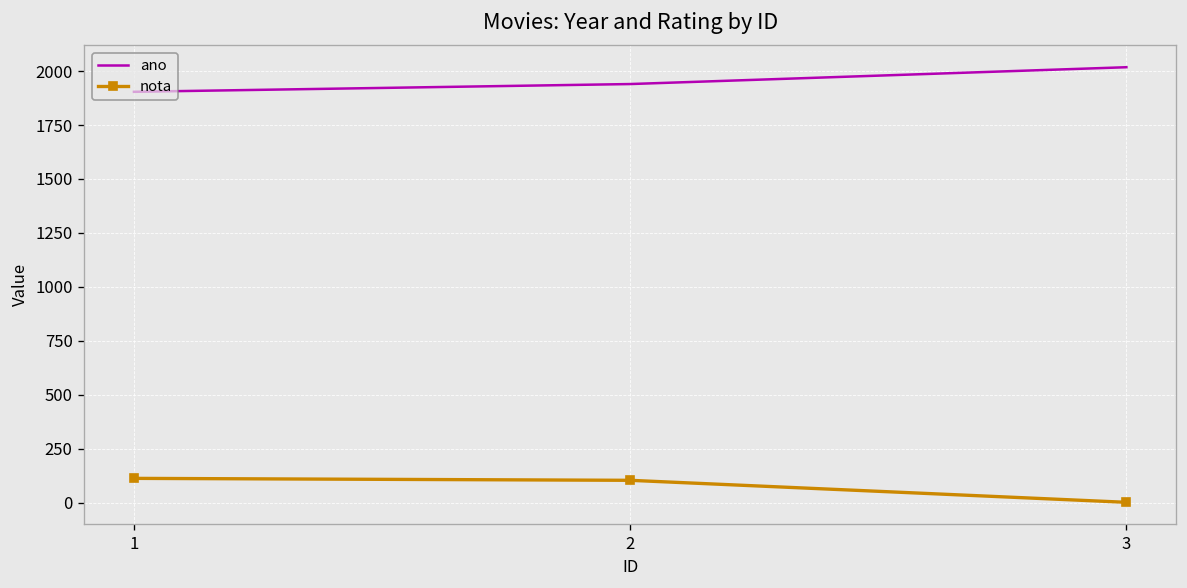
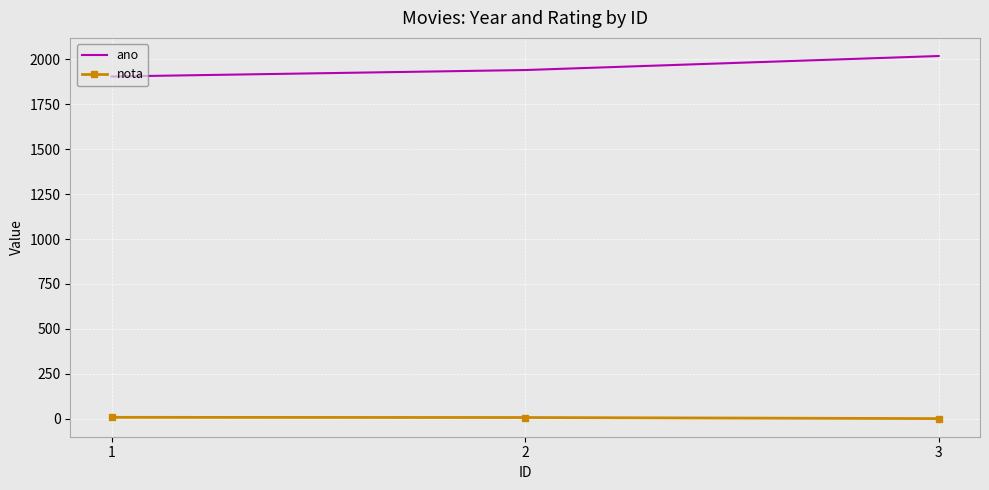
  {
    "ano": {
      "2": 1940,
      "3": 2020
    },
    "nota": {
-     "1": 110,
-     "2": 100,
+     "1": 10,
+     "2": 10,
      "3": 0
    }
  }
